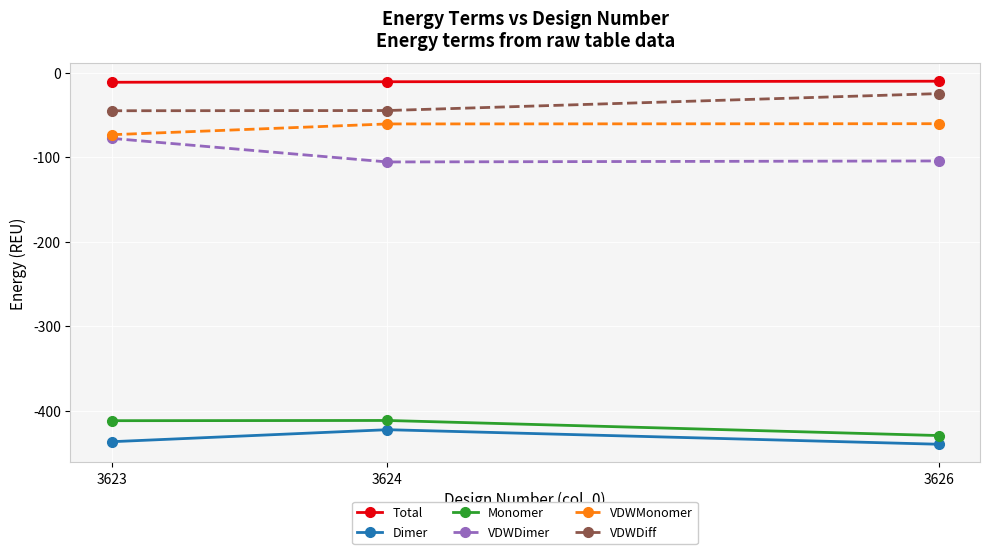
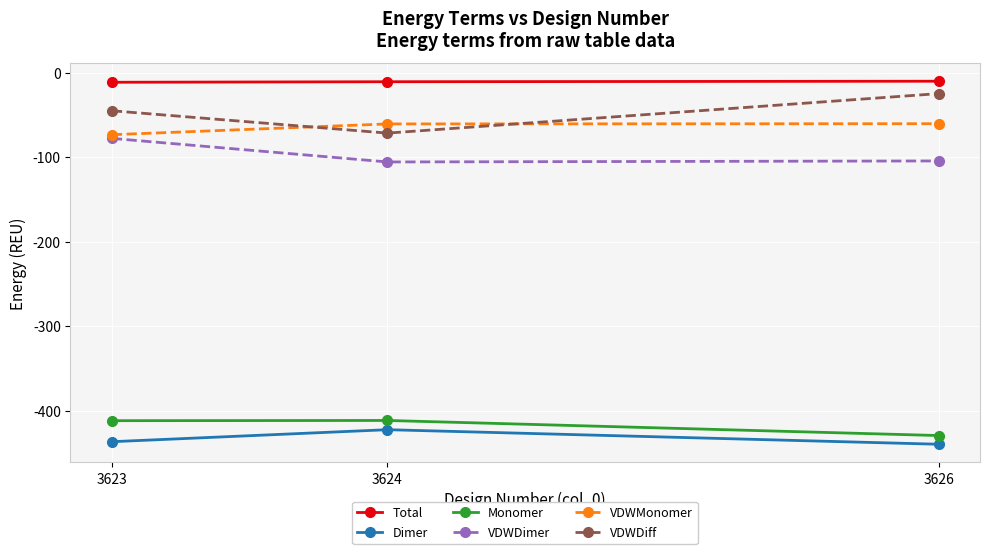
  {
    "Total": {
      "3623": -10,
      "3624": -10,
      "3626": -10
    },
    "Dimer": {
      "3623": -440,
      "3624": -420,
      "3626": -440
    },
    "Monomer": {
      "3623": -410,
      "3624": -410,
      "3626": -430
    },
    "VDWDimer": {
      "3623": -80,
      "3624": -110,
      "3626": -100
    },
    "VDWMonomer": {
      "3623": -70,
      "3624": -60,
      "3626": -60
    },
    "VDWDiff": {
      "3623": -50,
-     "3624": -40,
+     "3624": -70,
      "3626": -20
    }
  }
